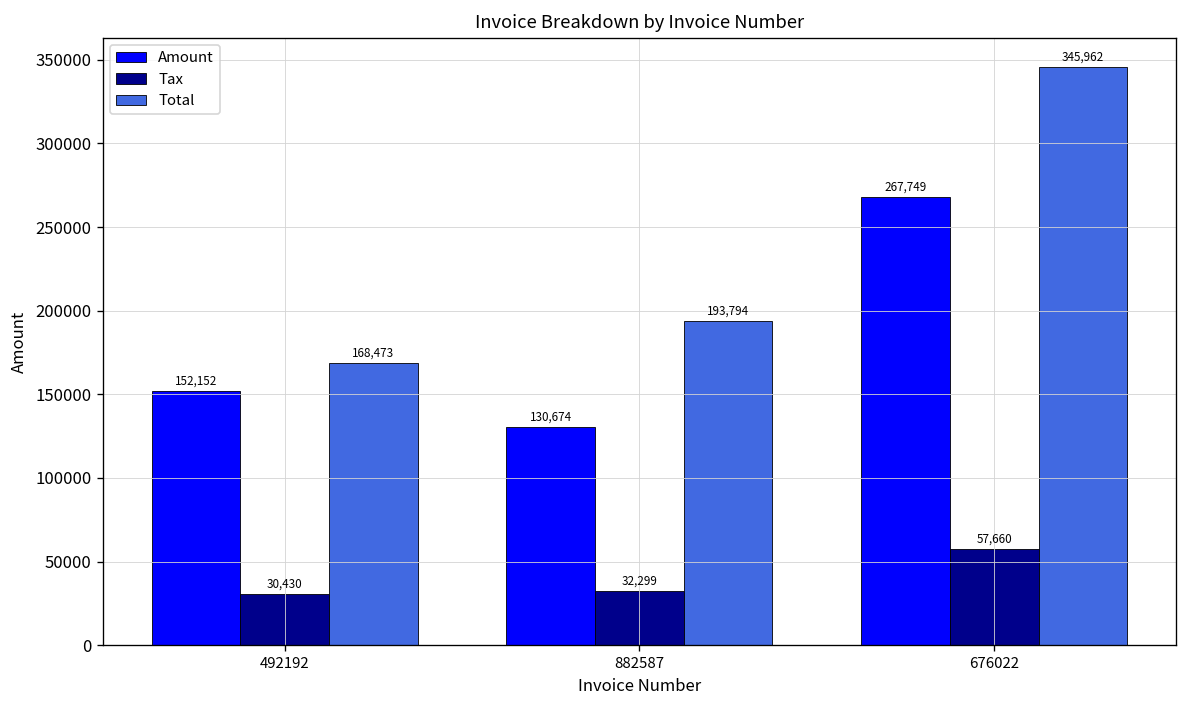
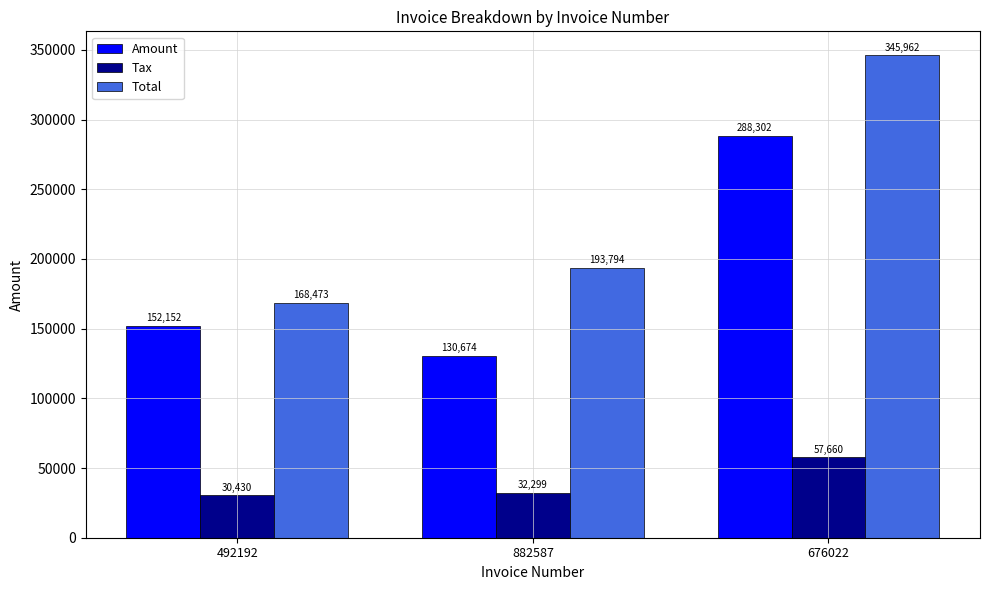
  {
    "Amount": {
      "492192": "152,152",
      "882587": "130,674",
-     "676022": "267,749"
+     "676022": "288,302"
    },
    "Tax": {
      "492192": "30,430",
      "882587": "32,299",
      "676022": "57,660"
    },
    "Total": {
      "492192": "168,473",
      "882587": "193,794",
      "676022": "345,962"
    }
  }
